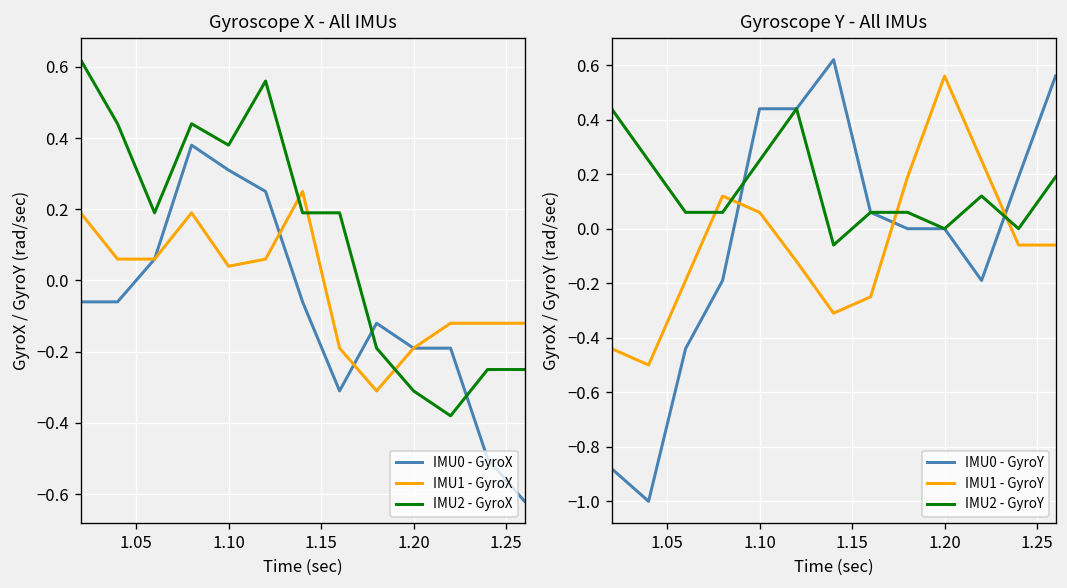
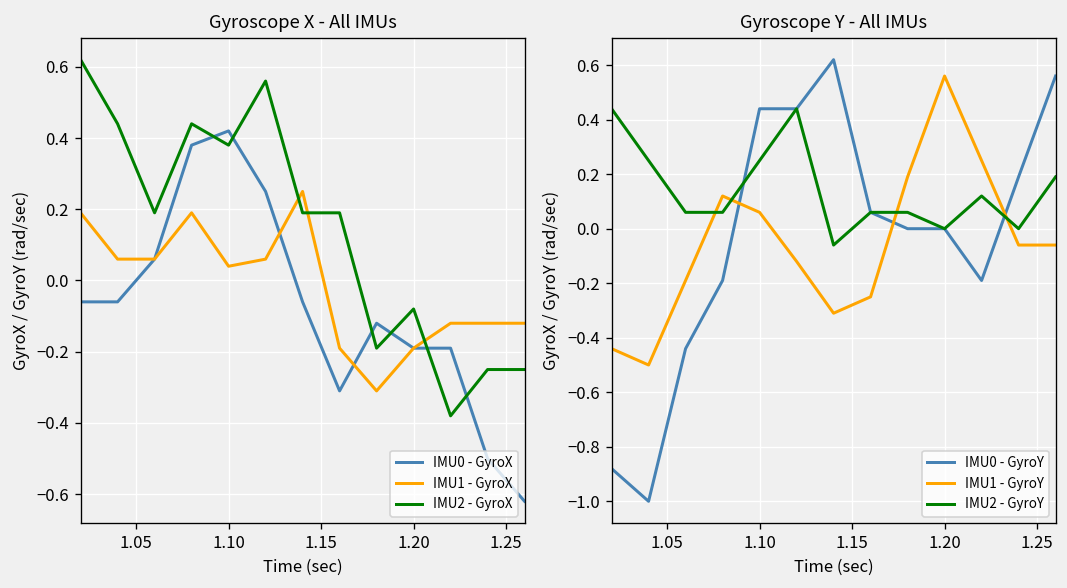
  {
    "Gyroscope X - All IMUs": {
      "IMU0 - GyroX": {
-       "1.10": 0.31
+       "1.10": 0.42
      },
      "IMU1 - GyroX": {
        "1.10": 0.04
      },
      "IMU2 - GyroX": {
        "1.10": 0.38,
-       "1.20": -0.31
+       "1.20": -0.08
      }
    },
    "Gyroscope Y - All IMUs": {
      "IMU0 - GyroY": {
        "1.10": 0.44
      },
      "IMU1 - GyroY": {
        "1.10": 0.06,
        "1.20": 0.56
      },
      "IMU2 - GyroY": {
        "1.10": 0.25
      }
    }
  }
